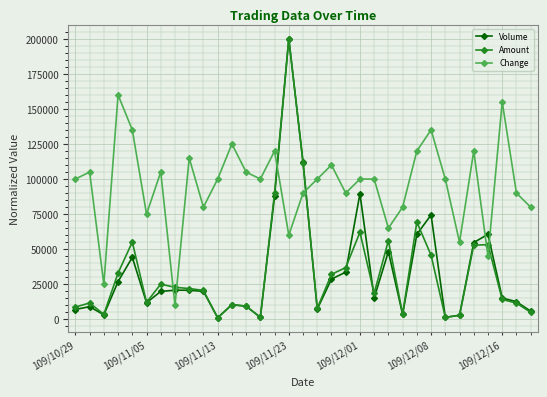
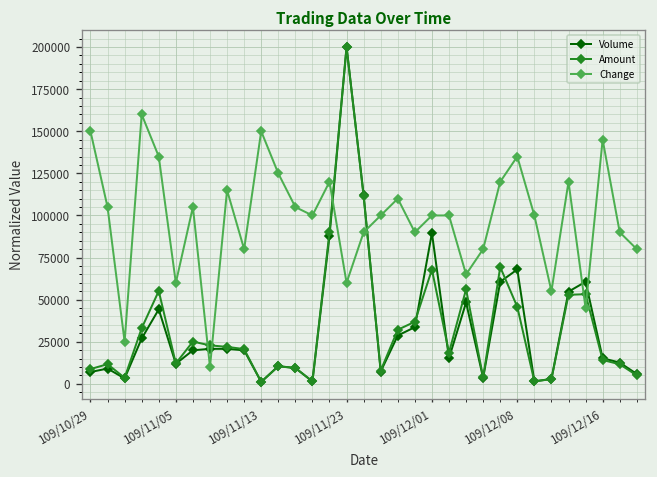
  {
    "Volume": {
      "109/12/01": 90000,
-     "109/12/08": 74000
+     "109/12/08": 68000
    },
    "Amount": {
-     "109/12/01": 62000,
+     "109/12/01": 68000,
      "109/12/08": 46000
    },
    "Change": {
-     "109/10/29": 100000,
-     "109/11/05": 75000,
-     "109/11/13": 100000,
+     "109/10/29": 150000,
+     "109/11/05": 60000,
+     "109/11/13": 150000,
      "109/11/23": 60000,
      "109/12/01": 100000,
      "109/12/08": 135000,
-     "109/12/16": 155000
+     "109/12/16": 145000
    }
  }
